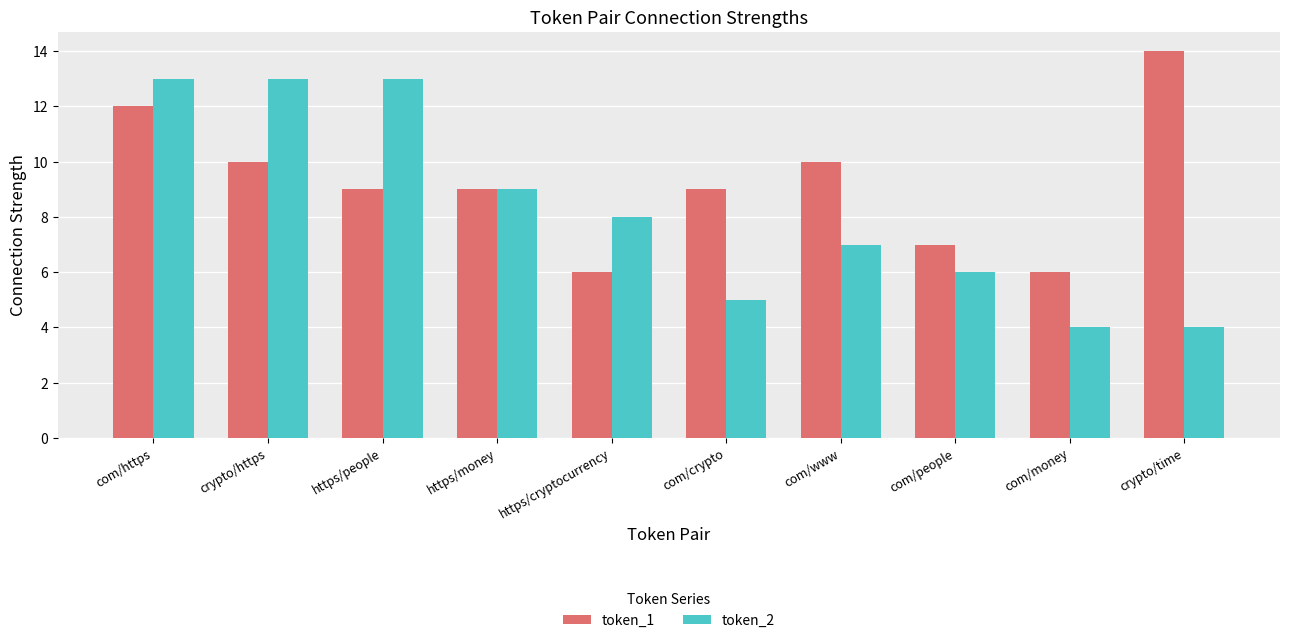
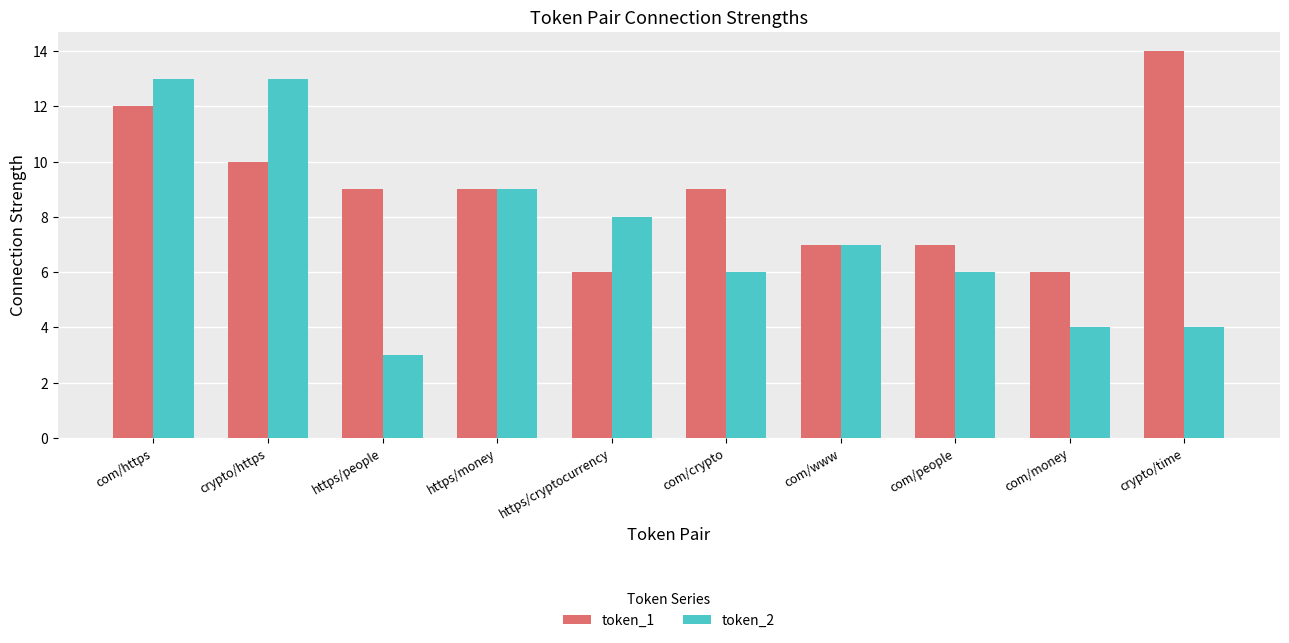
  {
    "token_1": {
      "com/https": 12,
      "crypto/https": 10,
      "https/people": 9,
      "https/money": 9,
      "https/cryptocurrency": 6,
      "com/crypto": 9,
-     "com/www": 10,
+     "com/www": 7,
      "com/people": 7,
      "com/money": 6,
      "crypto/time": 14
    },
    "token_2": {
      "com/https": 13,
      "crypto/https": 13,
-     "https/people": 13,
+     "https/people": 3,
      "https/money": 9,
      "https/cryptocurrency": 8,
-     "com/crypto": 5,
+     "com/crypto": 6,
      "com/www": 7,
      "com/people": 6,
      "com/money": 4,
      "crypto/time": 4
    }
  }
